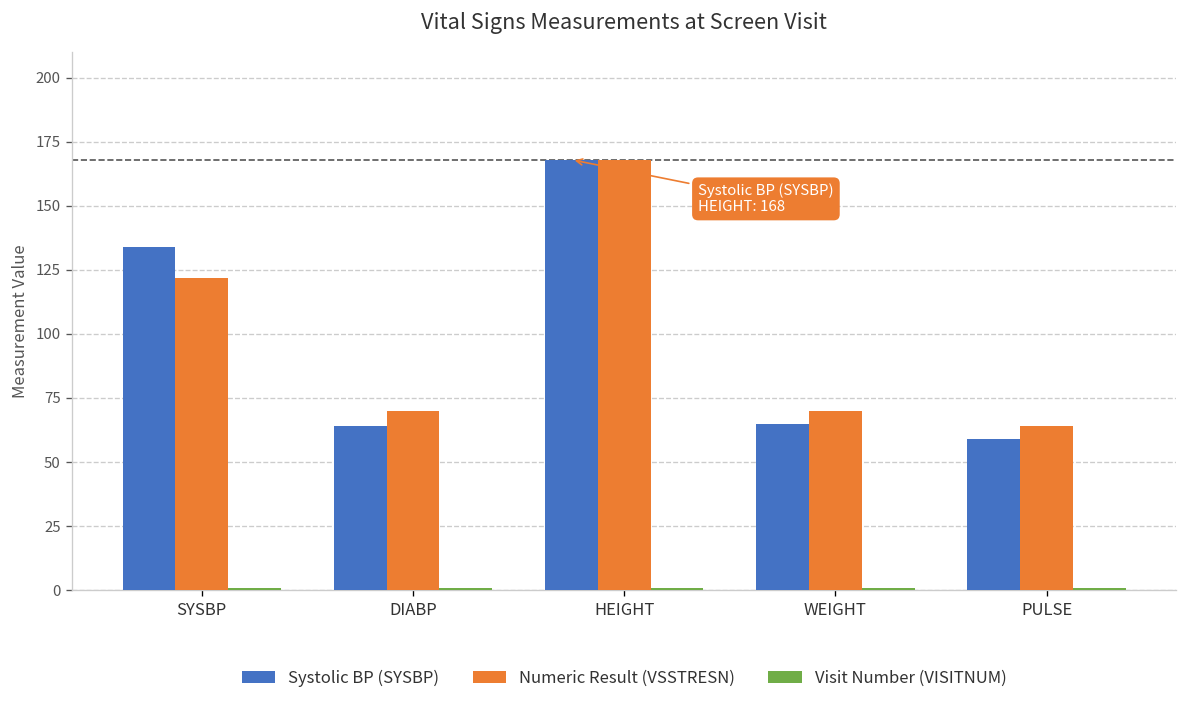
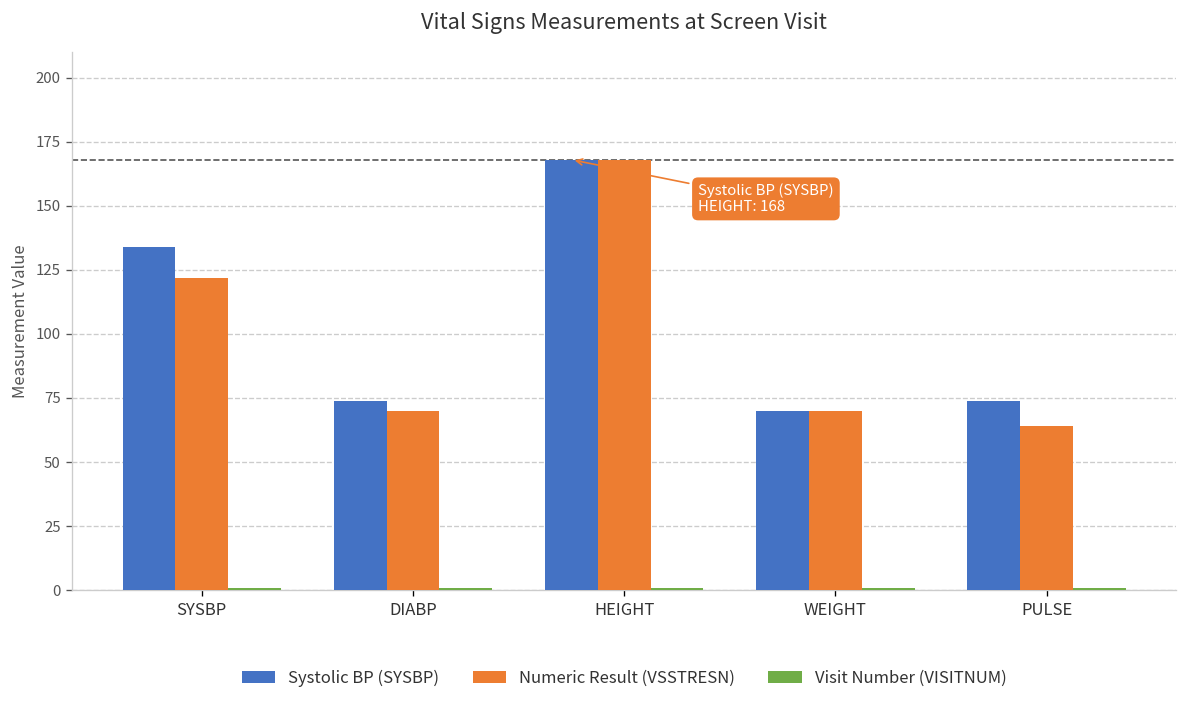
  {
    "Systolic BP (SYSBP)": {
      "SYSBP": 134,
-     "DIABP": 64,
+     "DIABP": 74,
      "HEIGHT": 168,
-     "WEIGHT": 65,
-     "PULSE": 59
+     "WEIGHT": 70,
+     "PULSE": 74
    },
    "Numeric Result (VSSTRESN)": {
      "SYSBP": 122,
      "DIABP": 70,
      "WEIGHT": 70,
      "PULSE": 64
    }
  }
